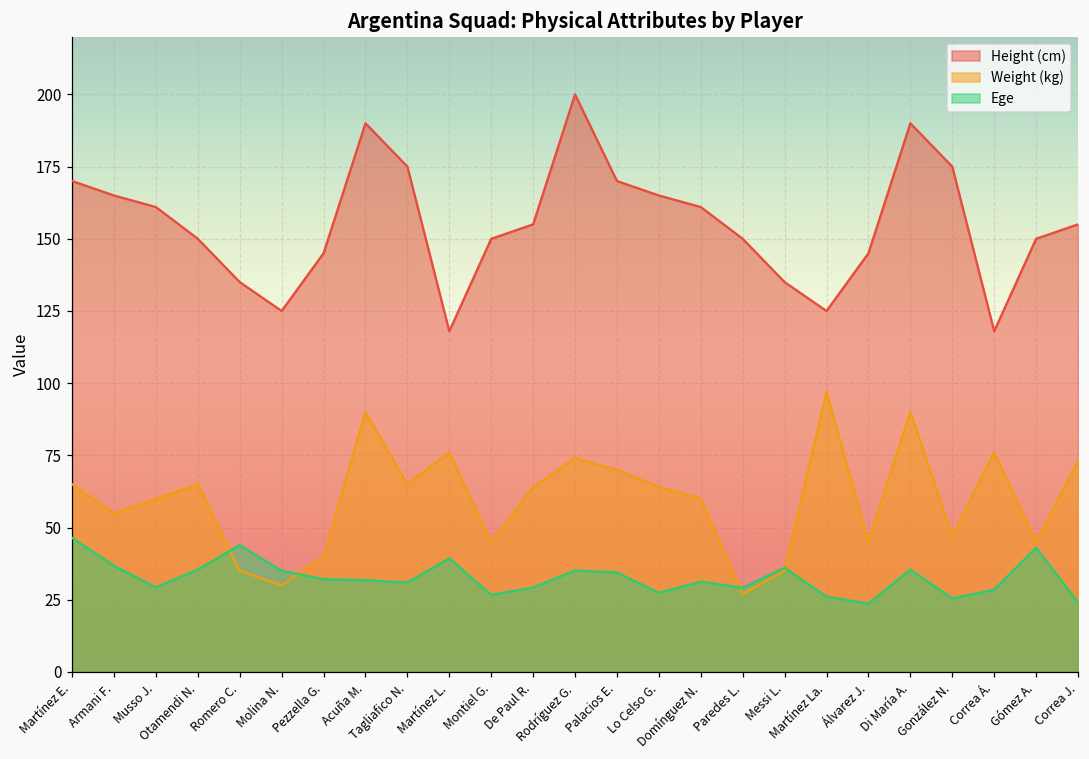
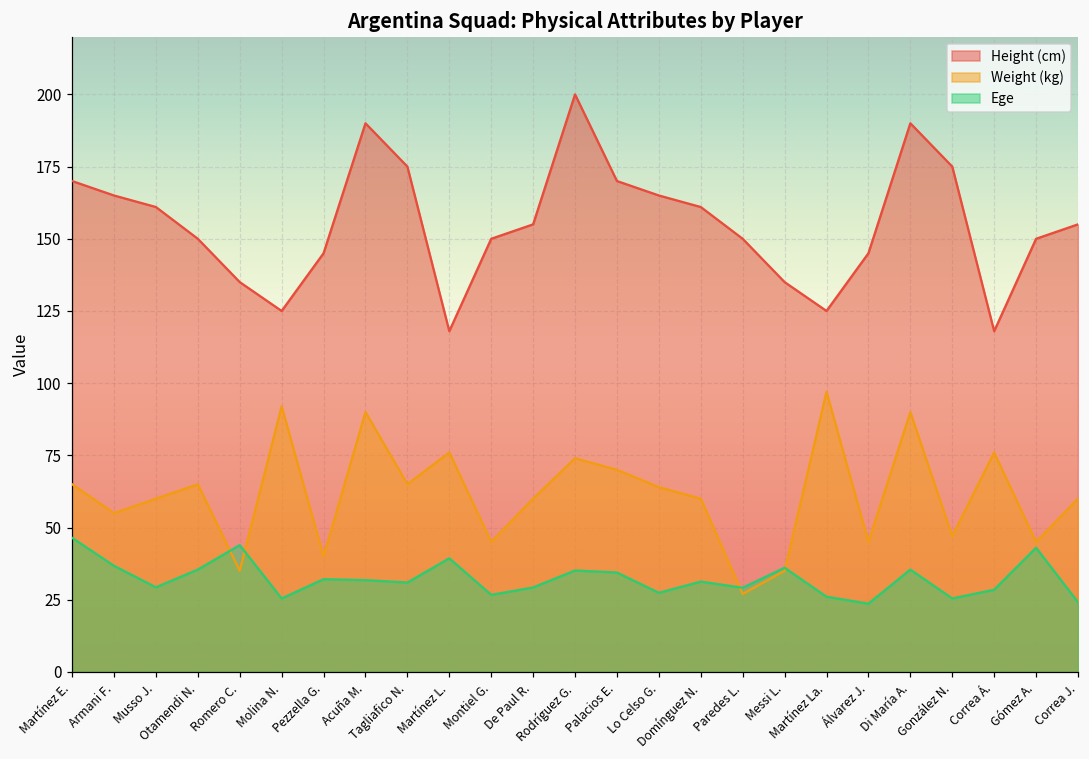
  {
    "Height (cm)": {
      "Martínez E.": 170,
      "Armani F.": 165,
      "Musso J.": 161,
      "Otamendi N.": 150,
      "Romero C.": 135,
      "Molina N.": 125,
      "Pezzella G.": 145,
      "Acuña M.": 190,
      "Tagliafico N.": 175,
      "Martínez L.": 118,
      "Montiel G.": 150,
      "De Paul R.": 155,
      "Rodríguez G.": 200,
      "Palacios E.": 170,
      "Lo Celso G.": 165,
      "Domínguez N.": 161,
      "Paredes L.": 150,
      "Messi L.": 135,
      "Martínez La.": 125,
      "Álvarez J.": 145,
      "Di María A.": 190,
      "González N.": 175,
      "Correa Á.": 118,
      "Gómez A.": 150,
      "Correa J.": 155
    },
    "Weight (kg)": {
      "Martínez E.": 65,
      "Armani F.": 55,
      "Musso J.": 60,
      "Otamendi N.": 65,
      "Romero C.": 35,
-     "Molina N.": 30,
+     "Molina N.": 92,
      "Pezzella G.": 40,
      "Acuña M.": 90,
      "Tagliafico N.": 65,
      "Martínez L.": 76,
      "Montiel G.": 45,
-     "De Paul R.": 64,
+     "De Paul R.": 60,
      "Rodríguez G.": 74,
      "Palacios E.": 70,
      "Lo Celso G.": 64,
      "Domínguez N.": 60,
      "Paredes L.": 27,
      "Messi L.": 35,
      "Martínez La.": 97,
      "Álvarez J.": 45,
      "Di María A.": 90,
      "González N.": 47,
      "Correa Á.": 76,
      "Gómez A.": 45,
-     "Correa J.": 73
+     "Correa J.": 60
    },
    "Ege": {
      "Martínez E.": 46,
      "Armani F.": 37,
      "Musso J.": 29,
      "Otamendi N.": 35,
      "Romero C.": 44,
-     "Molina N.": 35,
+     "Molina N.": 25,
      "Pezzella G.": 32,
      "Acuña M.": 32,
      "Tagliafico N.": 31,
      "Martínez L.": 39,
      "Montiel G.": 27,
      "De Paul R.": 29,
      "Rodríguez G.": 35,
      "Palacios E.": 34,
      "Lo Celso G.": 27,
      "Domínguez N.": 31,
      "Paredes L.": 29,
      "Messi L.": 36,
      "Martínez La.": 26,
      "Álvarez J.": 24,
      "Di María A.": 35,
      "González N.": 25,
      "Correa Á.": 28,
      "Gómez A.": 43,
      "Correa J.": 24
    }
  }
